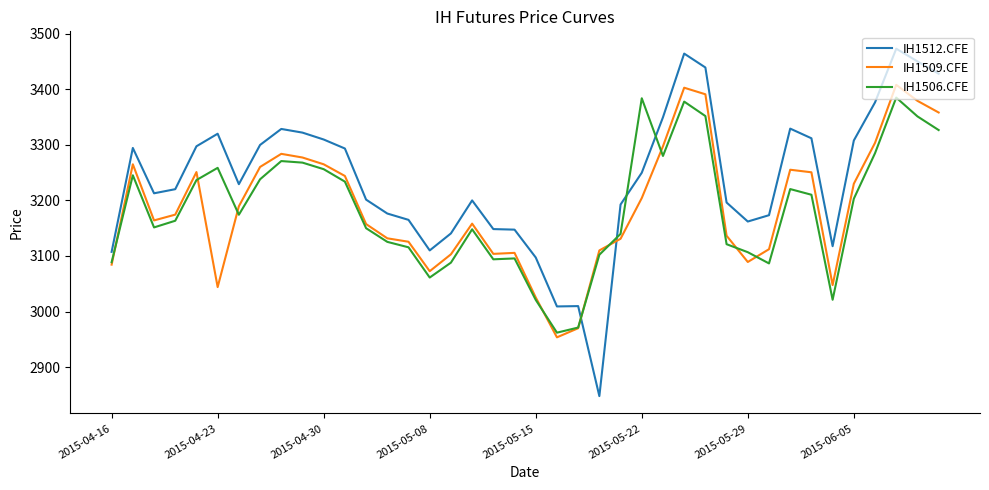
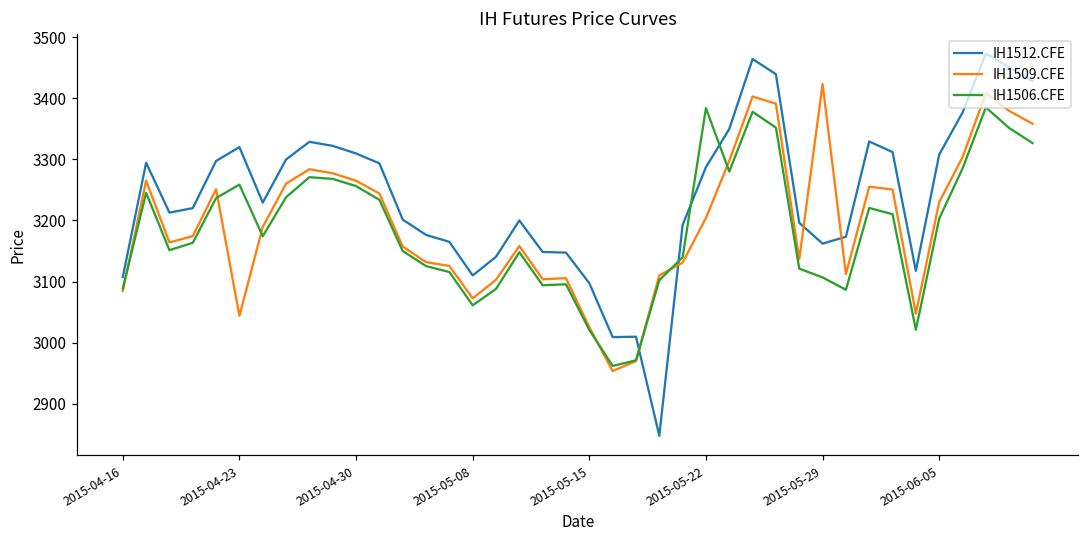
  {
    "IH1512.CFE": {
      "2015-04-16": 3110,
      "2015-04-23": 3320,
      "2015-04-30": 3310,
      "2015-05-08": 3110,
      "2015-05-15": 3100,
-     "2015-05-22": 3250,
+     "2015-05-22": 3290,
      "2015-05-29": 3160,
      "2015-06-05": 3310
    },
    "IH1509.CFE": {
      "2015-04-23": 3040,
      "2015-04-30": 3270,
      "2015-05-08": 3070,
      "2015-05-22": 3200,
-     "2015-05-29": 3090,
+     "2015-05-29": 3420,
      "2015-06-05": 3230
    },
    "IH1506.CFE": {
      "2015-04-23": 3260,
      "2015-04-30": 3260,
      "2015-05-08": 3060,
      "2015-05-22": 3380,
      "2015-05-29": 3110,
      "2015-06-05": 3200
    }
  }
